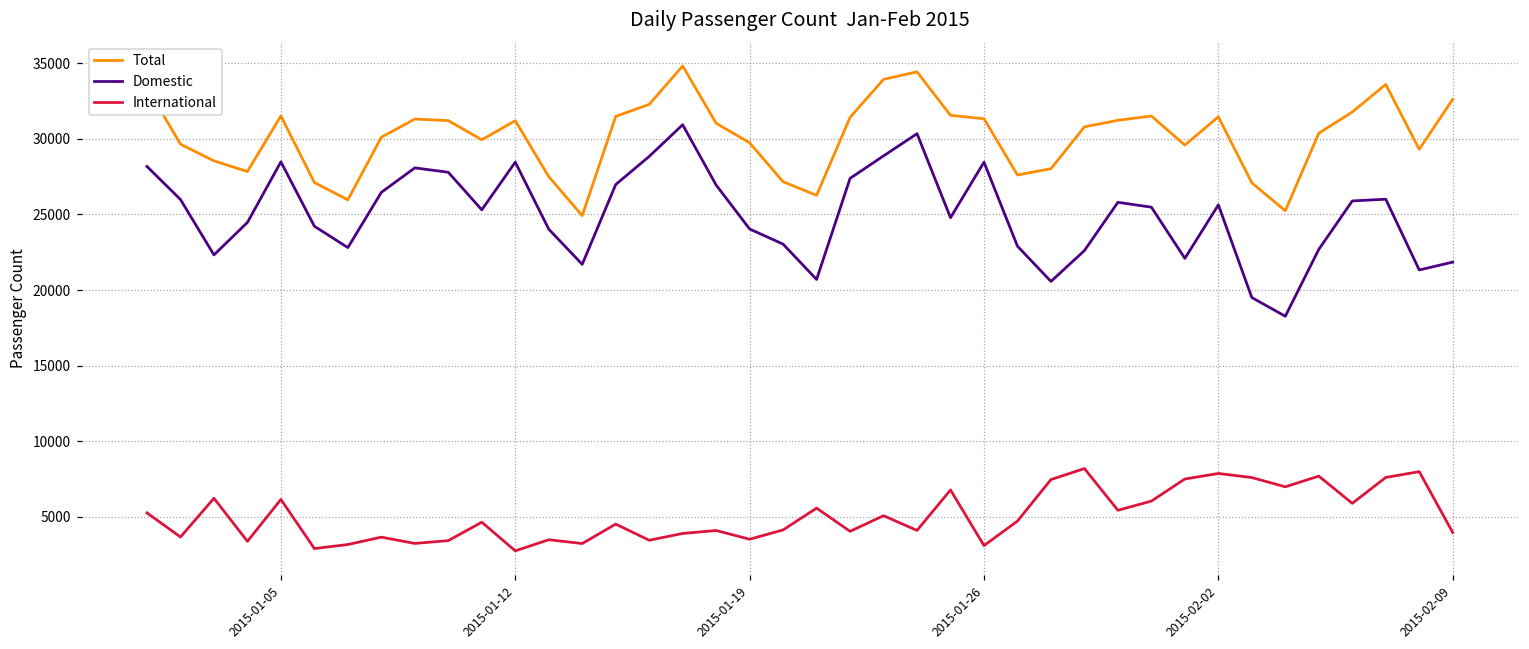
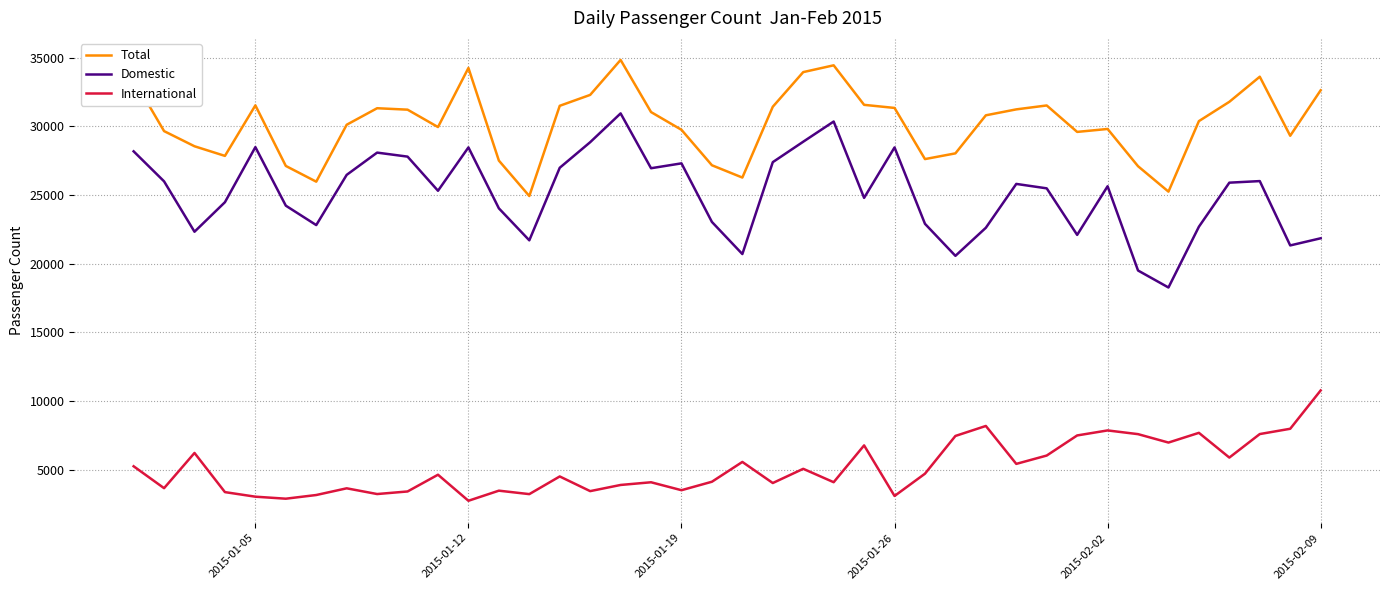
  {
    "Total": {
      "2015-01-05": 31500,
-     "2015-01-12": 31200,
+     "2015-01-12": 34200,
      "2015-01-19": 29700,
      "2015-01-26": 31300,
-     "2015-02-02": 31500,
+     "2015-02-02": 29800,
      "2015-02-09": 32600
    },
    "Domestic": {
      "2015-01-05": 28500,
      "2015-01-12": 28500,
-     "2015-01-19": 24000,
+     "2015-01-19": 27300,
      "2015-01-26": 28500,
      "2015-02-02": 25600,
      "2015-02-09": 21800
    },
    "International": {
-     "2015-01-05": 6100,
+     "2015-01-05": 3000,
      "2015-01-12": 2700,
      "2015-01-19": 3500,
      "2015-01-26": 3100,
      "2015-02-02": 7900,
-     "2015-02-09": 4000
+     "2015-02-09": 10800
    }
  }
